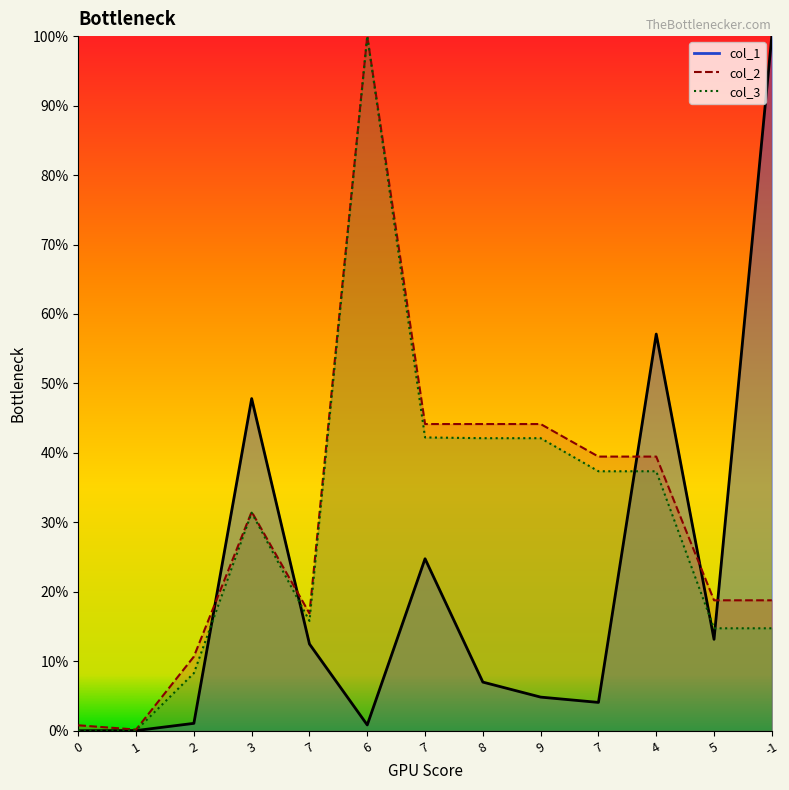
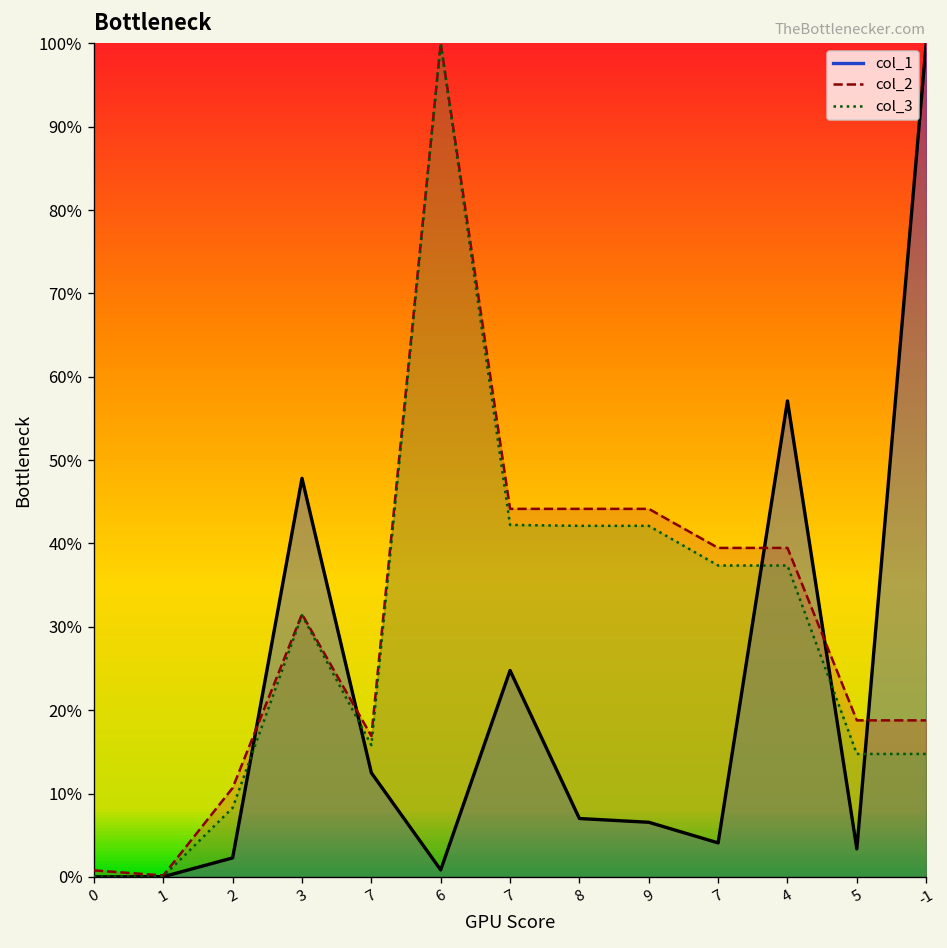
  {
    "col_1": {
-     "2": "1%",
+     "2": "2%",
      "3": "48%",
      "6": "1%",
      "8": "7%",
-     "9": "5%",
+     "9": "7%",
      "4": "57%",
-     "5": "13%",
+     "5": "3%",
      "-1": "100%"
    }
  }
